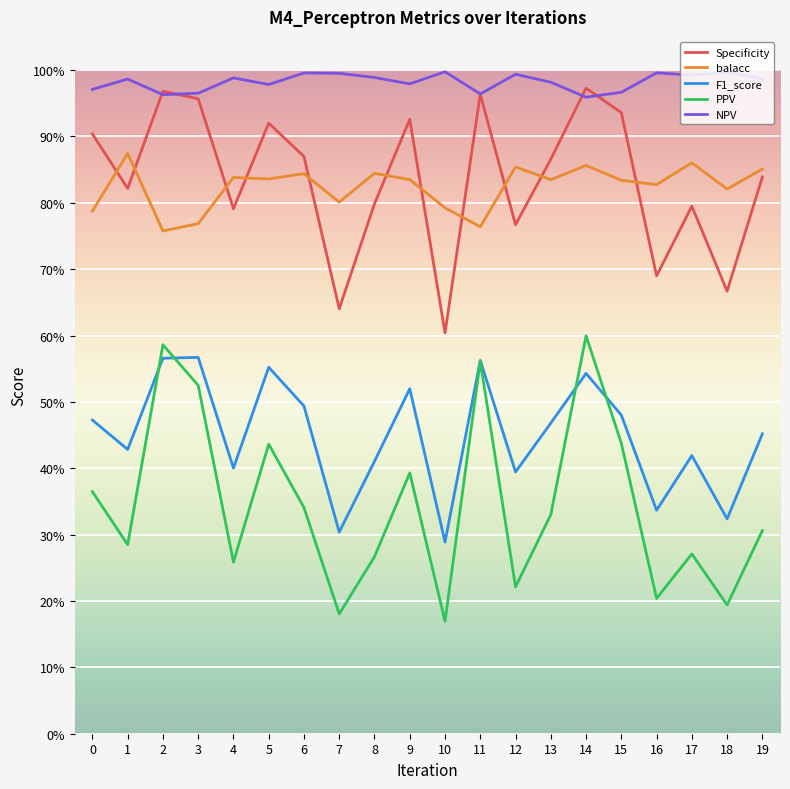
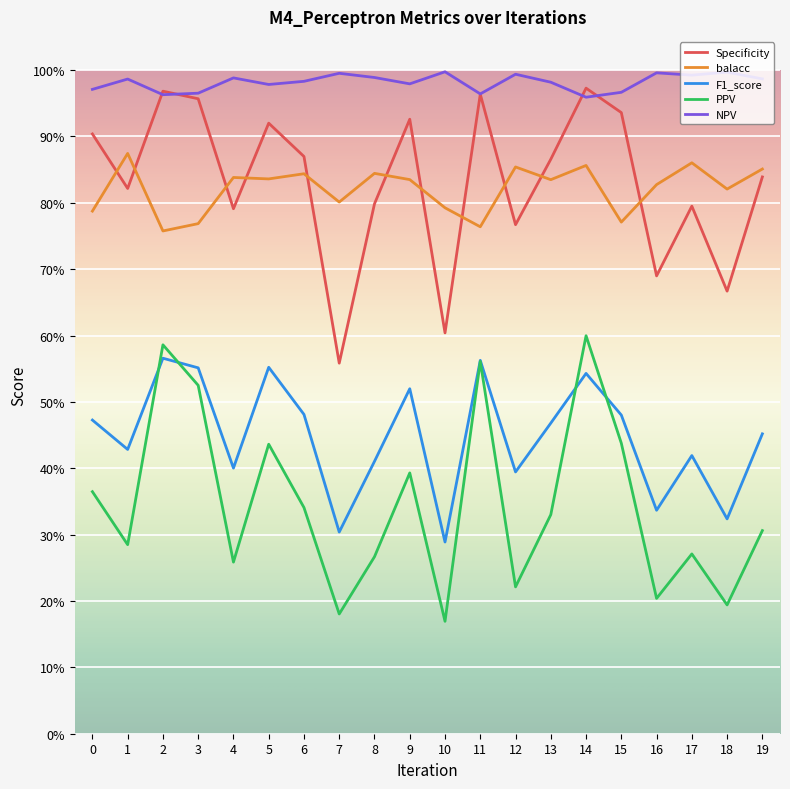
  {
    "Specificity": {
      "0": "90%",
      "1": "82%",
      "2": "97%",
      "3": "96%",
      "4": "79%",
      "5": "92%",
      "6": "87%",
-     "7": "64%",
+     "7": "56%",
      "8": "80%",
      "9": "93%",
      "10": "60%",
      "12": "77%",
      "13": "87%",
      "14": "97%",
      "15": "94%",
      "16": "69%",
      "17": "79%",
      "18": "67%",
      "19": "84%"
    },
    "balacc": {
      "0": "79%",
      "1": "87%",
      "2": "76%",
      "3": "77%",
      "4": "84%",
      "5": "84%",
      "6": "84%",
      "7": "80%",
      "8": "84%",
      "9": "83%",
      "10": "79%",
      "11": "76%",
      "12": "85%",
      "13": "83%",
      "14": "86%",
-     "15": "83%",
+     "15": "77%",
      "16": "83%",
      "17": "86%",
      "18": "82%",
      "19": "85%"
    },
    "F1_score": {
      "0": "47%",
      "1": "43%",
      "2": "57%",
-     "3": "57%",
+     "3": "55%",
      "4": "40%",
      "5": "55%",
-     "6": "49%",
+     "6": "48%",
      "7": "30%",
      "8": "41%",
      "9": "52%",
      "10": "29%",
      "12": "39%",
      "13": "47%",
      "14": "54%",
      "15": "48%",
      "16": "34%",
      "17": "42%",
      "18": "32%",
      "19": "45%"
    },
    "PPV": {
      "0": "36%",
      "1": "28%",
      "2": "59%",
      "3": "52%",
      "4": "26%",
      "5": "44%",
      "6": "34%",
      "7": "18%",
      "8": "27%",
      "9": "39%",
      "10": "17%",
      "12": "22%",
      "13": "33%",
      "14": "60%",
      "15": "44%",
      "16": "20%",
      "17": "27%",
      "18": "19%",
      "19": "31%"
    },
    "NPV": {
      "0": "97%",
      "1": "99%",
      "2": "96%",
      "3": "97%",
      "4": "99%",
      "5": "98%",
-     "6": "100%",
+     "6": "98%",
      "7": "100%",
      "8": "99%",
      "9": "98%",
      "10": "100%",
      "12": "99%",
      "13": "98%",
      "14": "96%",
      "15": "97%",
      "16": "100%"
    }
  }
